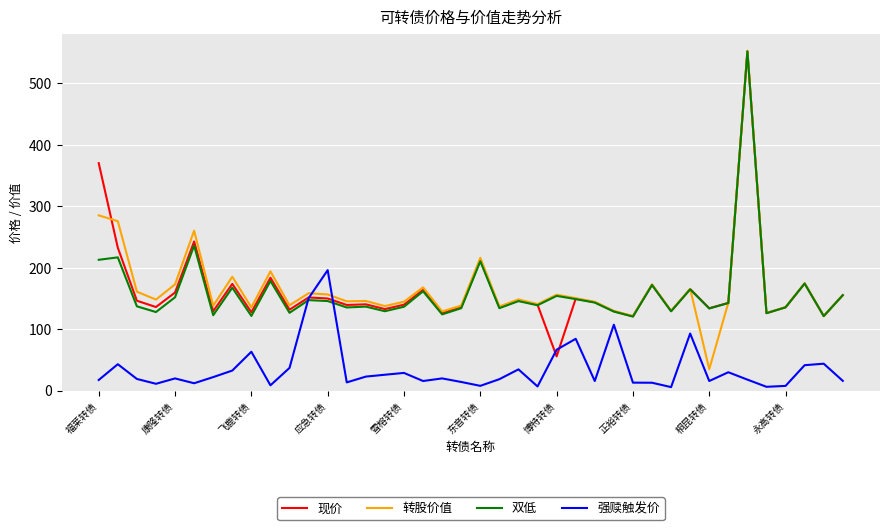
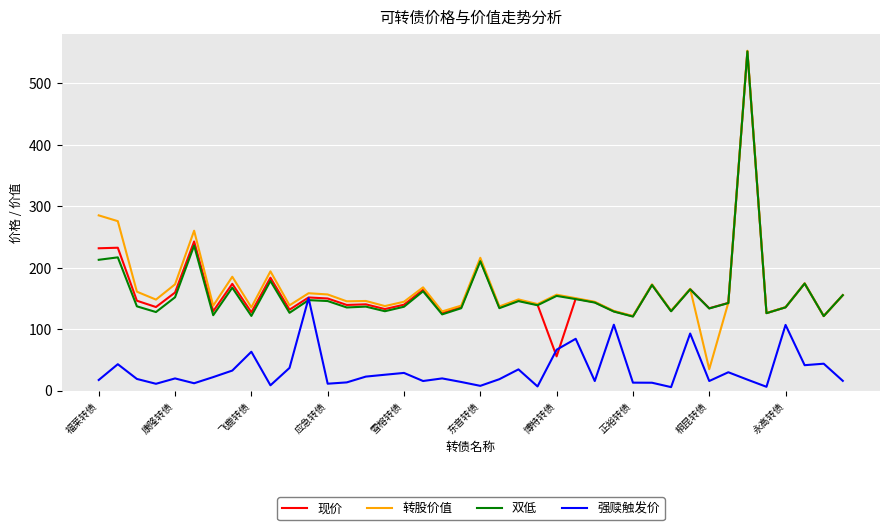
  {
    "现价": {
-     "福莱转债": 370,
+     "福莱转债": 230,
      "康隆转债": 160,
      "飞鹿转债": 130,
      "博特转债": 60
    },
    "转股价值": {
      "福莱转债": 290,
      "康隆转债": 170,
      "飞鹿转债": 140,
      "应急转债": 160,
      "雪榕转债": 140,
      "桐昆转债": 40
    },
    "双低": {
      "福莱转债": 210,
      "康隆转债": 150,
      "飞鹿转债": 120
    },
    "强赎触发价": {
      "福莱转债": 20,
      "康隆转债": 20,
      "飞鹿转债": 60,
-     "应急转债": 200,
+     "应急转债": 10,
      "雪榕转债": 30,
      "东音转债": 10,
      "博特转债": 70,
      "正裕转债": 10,
      "桐昆转债": 20,
-     "永高转债": 10
+     "永高转债": 110
    }
  }
